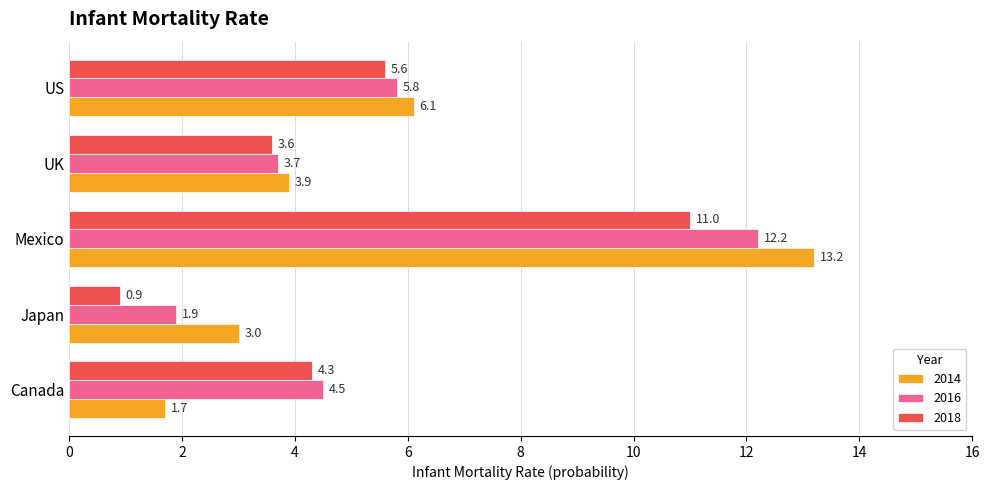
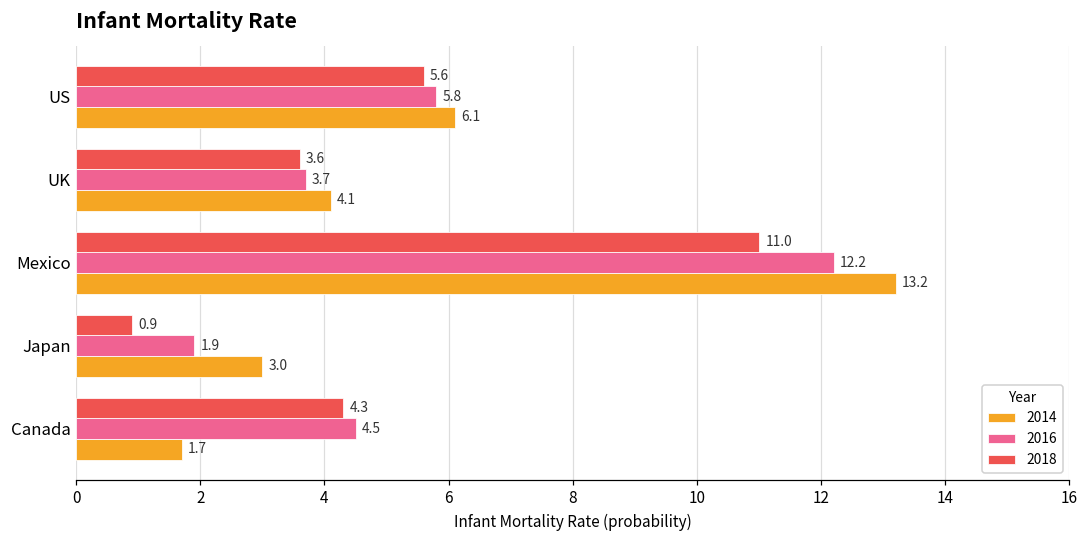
  {
    "2014": {
      "US": 6.1,
-     "UK": 3.9,
+     "UK": 4.1,
      "Mexico": 13.2,
      "Japan": 3.0,
      "Canada": 1.7
    },
    "2016": {
      "US": 5.8,
      "UK": 3.7,
      "Mexico": 12.2,
      "Japan": 1.9,
      "Canada": 4.5
    },
    "2018": {
      "US": 5.6,
      "UK": 3.6,
      "Mexico": 11.0,
      "Japan": 0.9,
      "Canada": 4.3
    }
  }
